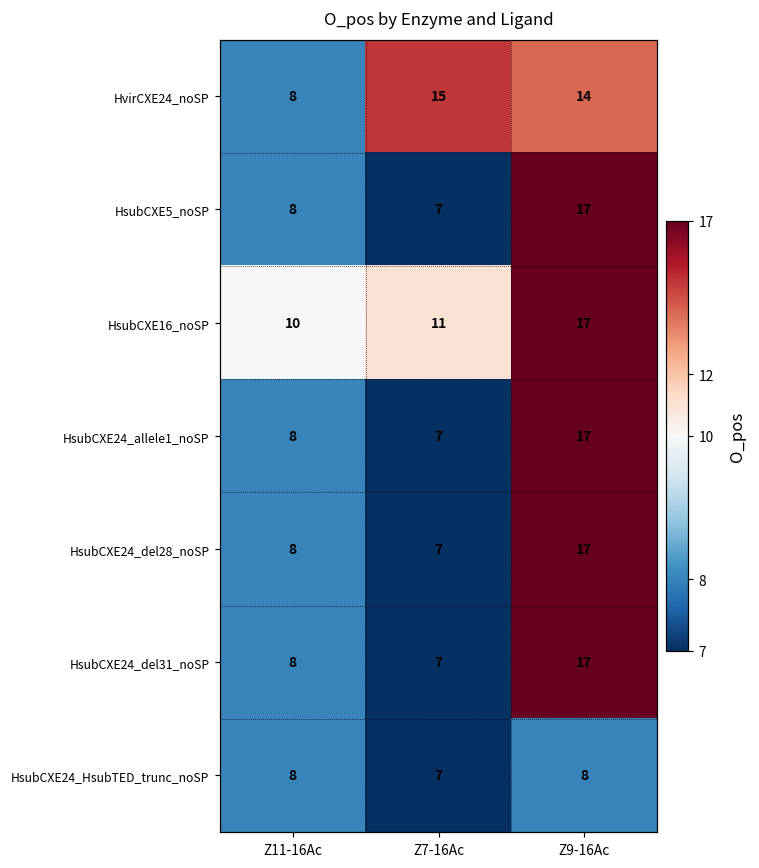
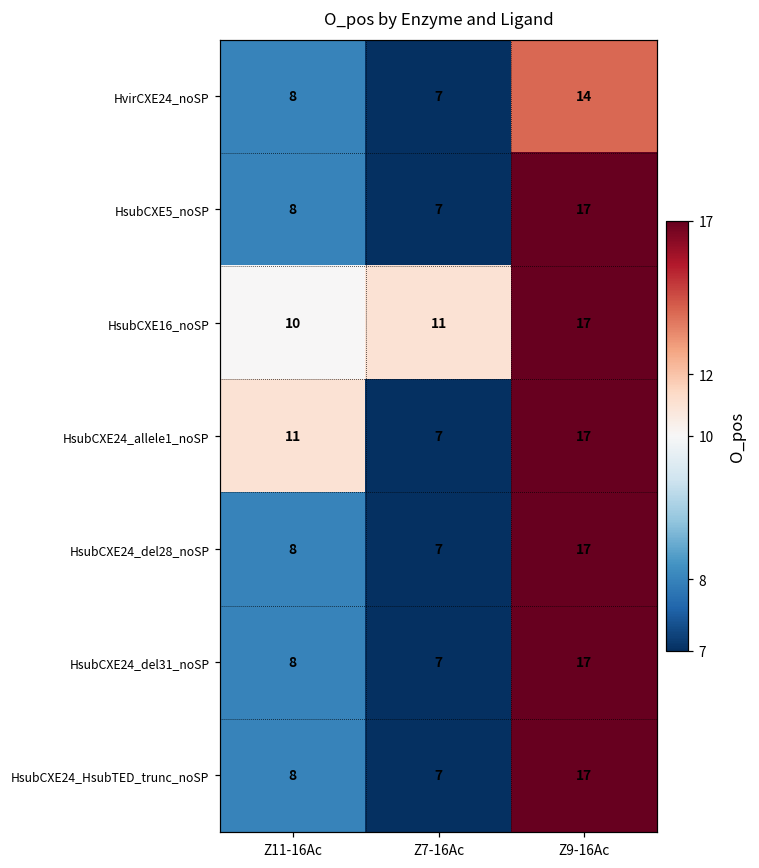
  {
    "HvirCXE24_noSP": {
      "Z11-16Ac": 8,
-     "Z7-16Ac": 15,
+     "Z7-16Ac": 7,
      "Z9-16Ac": 14
    },
    "HsubCXE5_noSP": {
      "Z11-16Ac": 8,
      "Z7-16Ac": 7,
      "Z9-16Ac": 17
    },
    "HsubCXE16_noSP": {
      "Z11-16Ac": 10,
      "Z7-16Ac": 11,
      "Z9-16Ac": 17
    },
    "HsubCXE24_allele1_noSP": {
-     "Z11-16Ac": 8,
+     "Z11-16Ac": 11,
      "Z7-16Ac": 7,
      "Z9-16Ac": 17
    },
    "HsubCXE24_del28_noSP": {
      "Z11-16Ac": 8,
      "Z7-16Ac": 7,
      "Z9-16Ac": 17
    },
    "HsubCXE24_del31_noSP": {
      "Z11-16Ac": 8,
      "Z7-16Ac": 7,
      "Z9-16Ac": 17
    },
    "HsubCXE24_HsubTED_trunc_noSP": {
      "Z11-16Ac": 8,
      "Z7-16Ac": 7,
-     "Z9-16Ac": 8
+     "Z9-16Ac": 17
    }
  }
